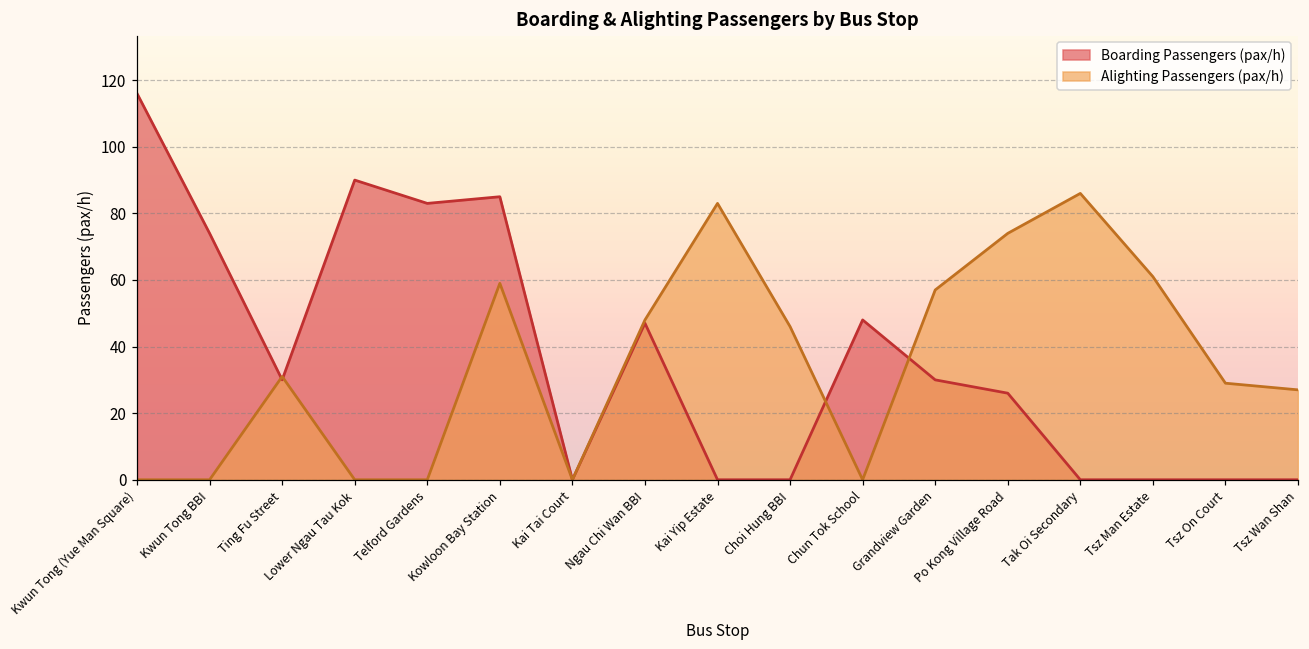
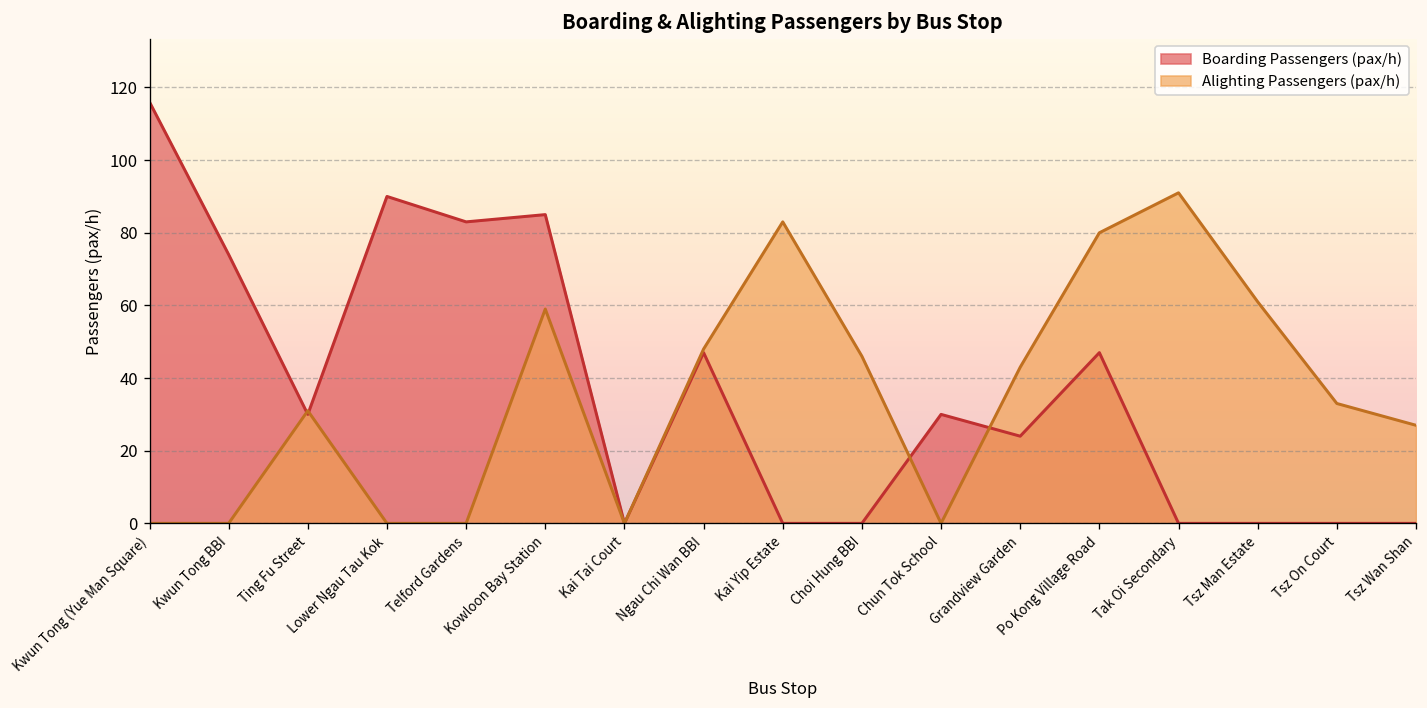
  {
    "Boarding Passengers (pax/h)": {
      "Kwun Tong (Yue Man Square)": 116,
      "Kwun Tong BBI": 74,
      "Ting Fu Street": 30,
      "Lower Ngau Tau Kok": 90,
      "Telford Gardens": 83,
      "Kowloon Bay Station": 85,
      "Ngau Chi Wan BBI": 47,
      "Kai Yip Estate": 0,
      "Choi Hung BBI": 0,
-     "Chun Tok School": 48,
-     "Grandview Garden": 30,
-     "Po Kong Village Road": 26,
+     "Chun Tok School": 30,
+     "Grandview Garden": 24,
+     "Po Kong Village Road": 47,
      "Tak Oi Secondary": 0,
      "Tsz Man Estate": 0,
      "Tsz On Court": 0,
      "Tsz Wan Shan": 0
    },
    "Alighting Passengers (pax/h)": {
      "Kwun Tong (Yue Man Square)": 0,
      "Kwun Tong BBI": 0,
      "Ting Fu Street": 31,
      "Lower Ngau Tau Kok": 0,
      "Telford Gardens": 0,
      "Kowloon Bay Station": 59,
      "Ngau Chi Wan BBI": 48,
      "Kai Yip Estate": 83,
      "Choi Hung BBI": 46,
      "Chun Tok School": 0,
-     "Grandview Garden": 57,
-     "Po Kong Village Road": 74,
-     "Tak Oi Secondary": 86,
+     "Grandview Garden": 43,
+     "Po Kong Village Road": 80,
+     "Tak Oi Secondary": 91,
      "Tsz Man Estate": 61,
-     "Tsz On Court": 29,
+     "Tsz On Court": 33,
      "Tsz Wan Shan": 27
    }
  }
